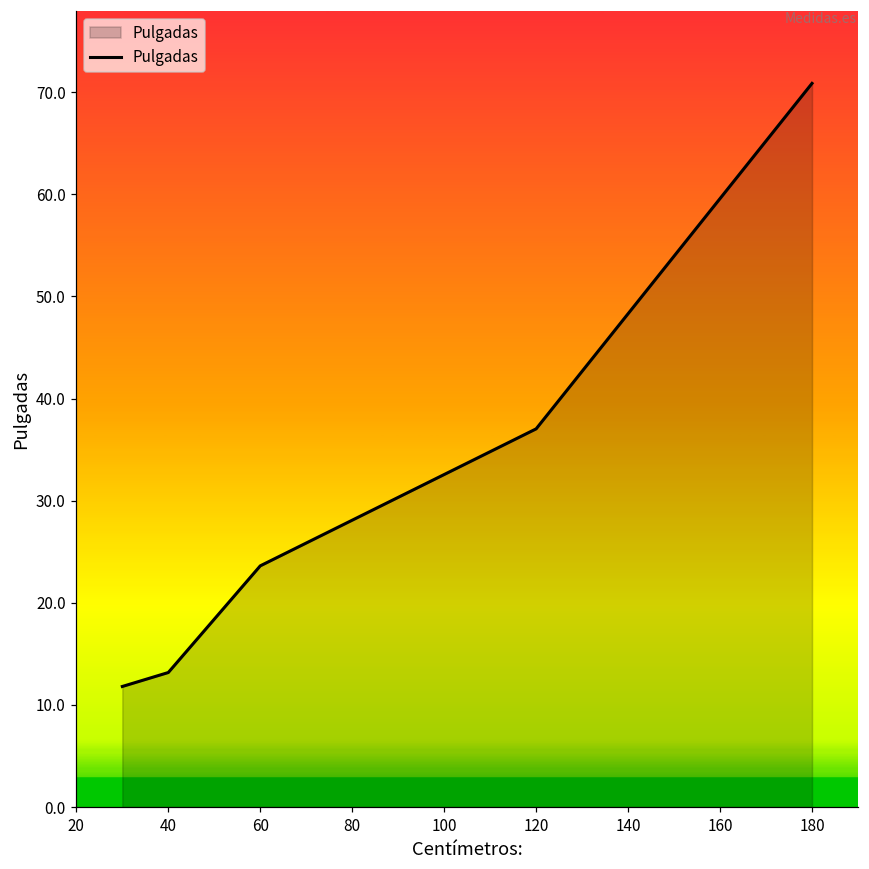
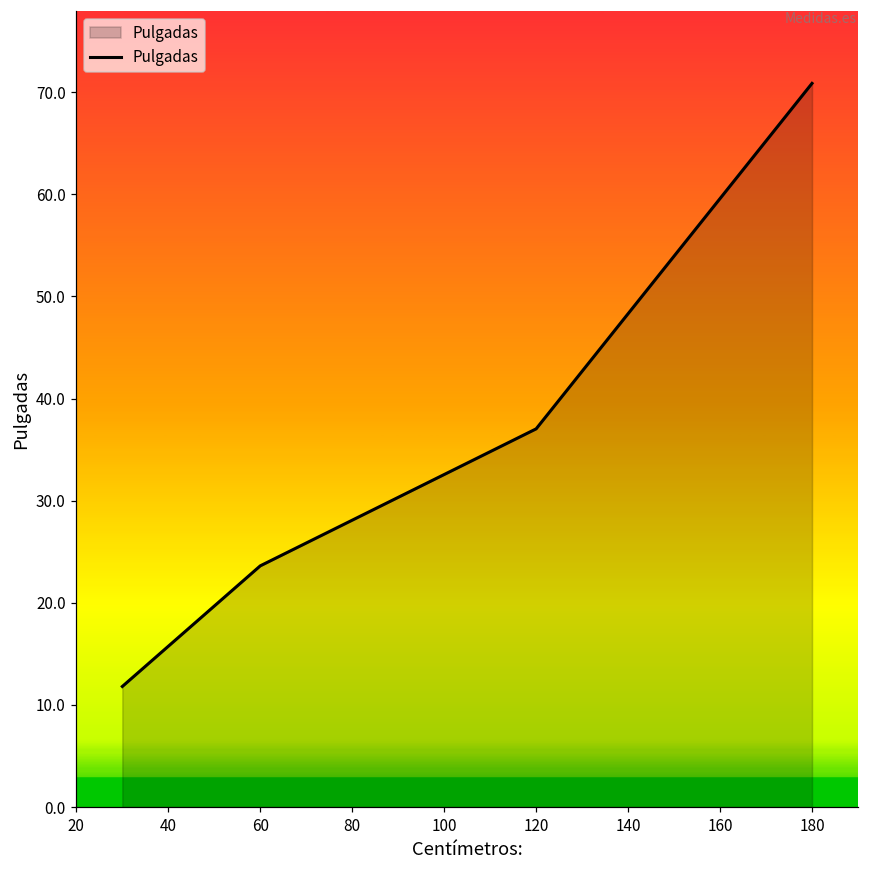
  {
-   "40": 13,
+   "40": 16,
    "60": 24,
    "120": 37,
    "180": 71
  }
